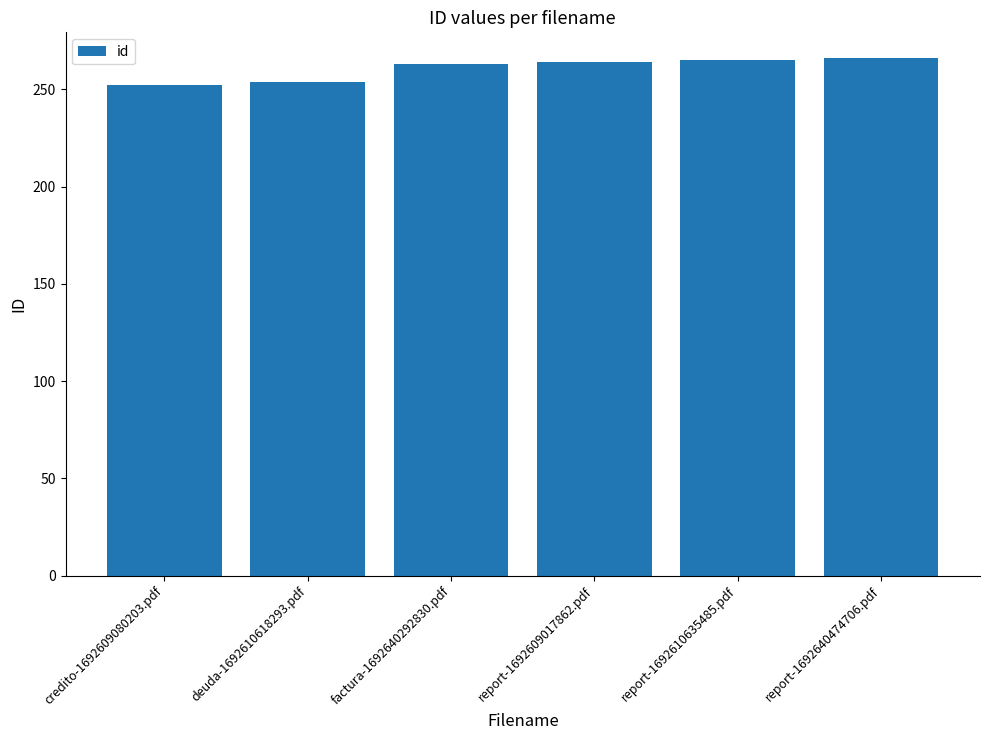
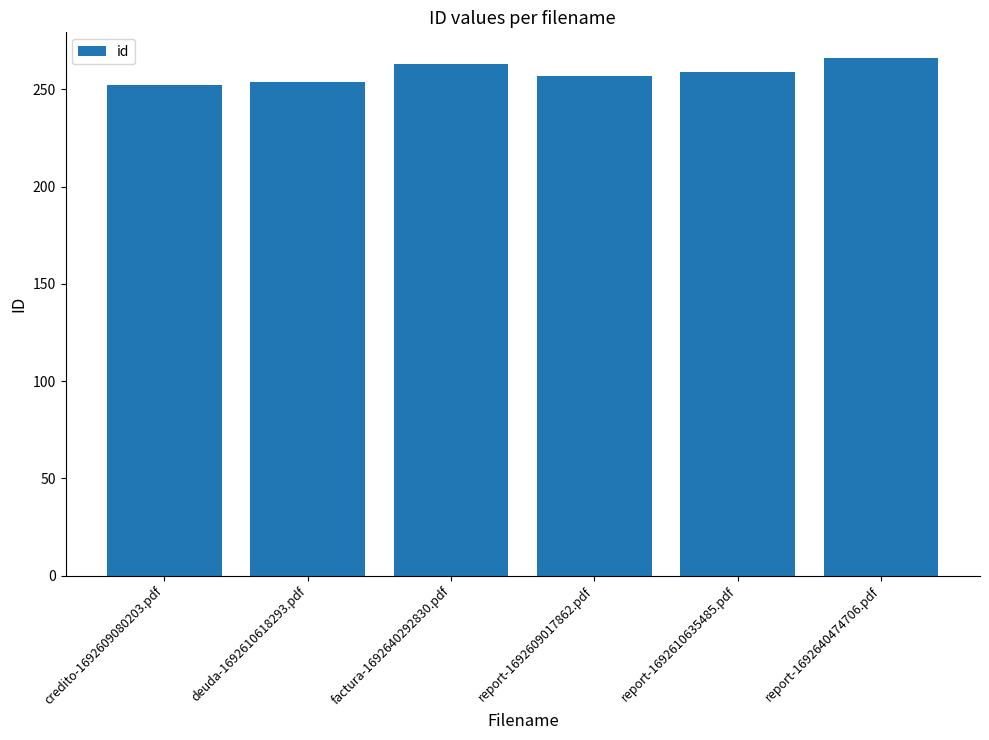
  {
    "credito-1692609080203.pdf": 252,
    "deuda-1692610618293.pdf": 254,
    "factura-1692640292830.pdf": 263,
-   "report-1692609017862.pdf": 264,
-   "report-1692610635485.pdf": 265,
+   "report-1692609017862.pdf": 257,
+   "report-1692610635485.pdf": 259,
    "report-1692640474706.pdf": 266
  }
